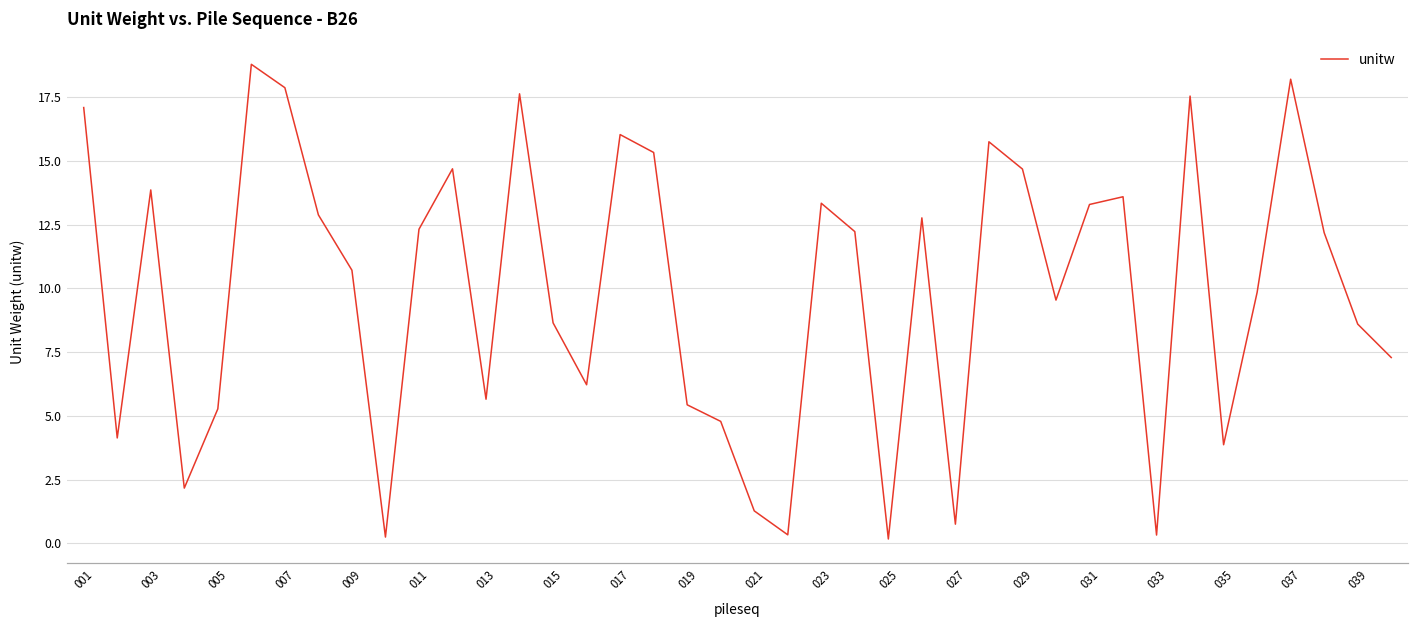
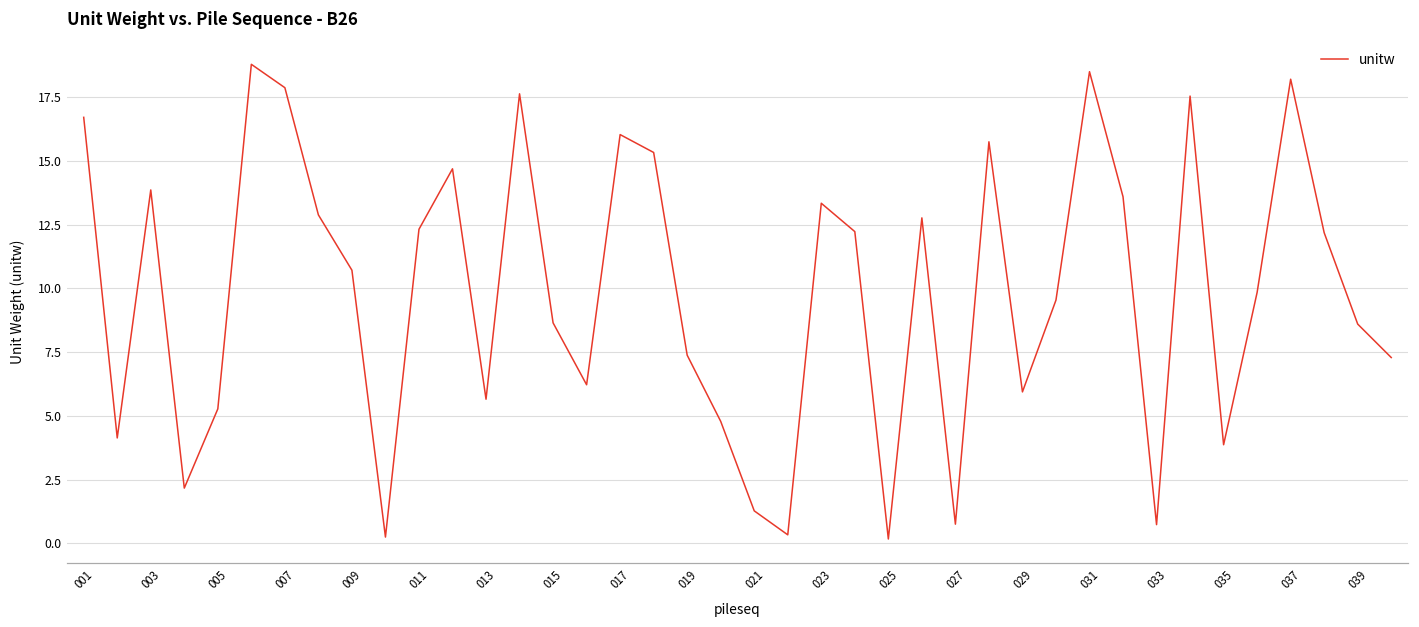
  {
-   "001": 17.1,
+   "001": 16.7,
    "003": 13.9,
    "005": 5.3,
    "007": 17.9,
    "009": 10.7,
    "011": 12.3,
    "013": 5.7,
    "015": 8.6,
    "017": 16.0,
-   "019": 5.4,
+   "019": 7.4,
    "021": 1.3,
    "023": 13.3,
    "025": 0.2,
    "027": 0.8,
-   "029": 14.7,
-   "031": 13.3,
-   "033": 0.3,
+   "029": 5.9,
+   "031": 18.5,
+   "033": 0.7,
    "035": 3.9,
    "037": 18.2,
    "039": 8.6
  }
